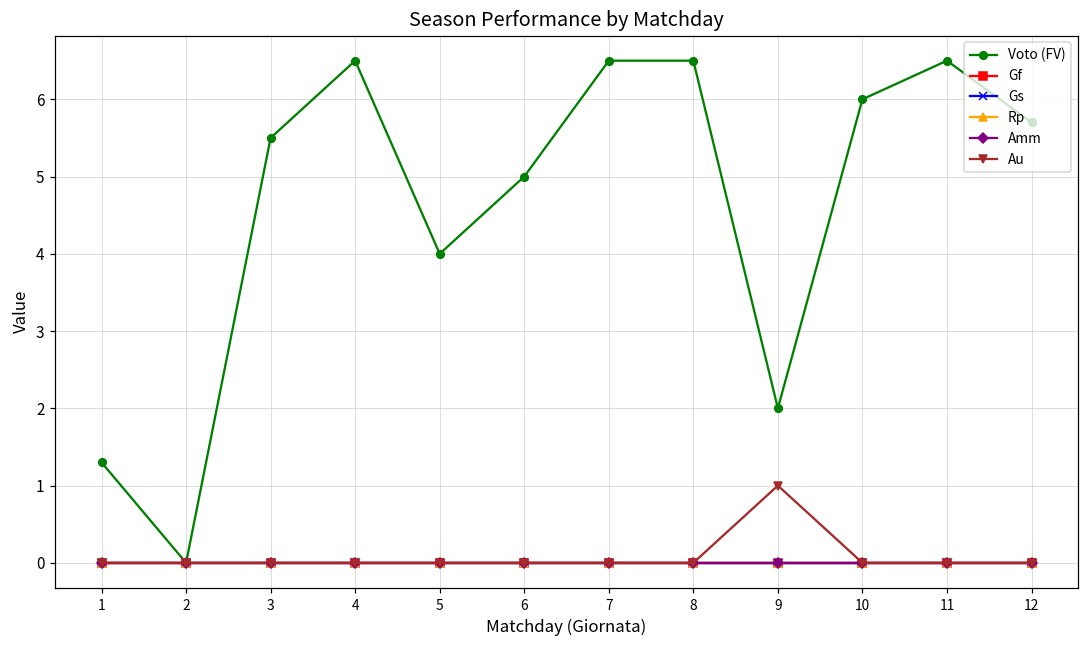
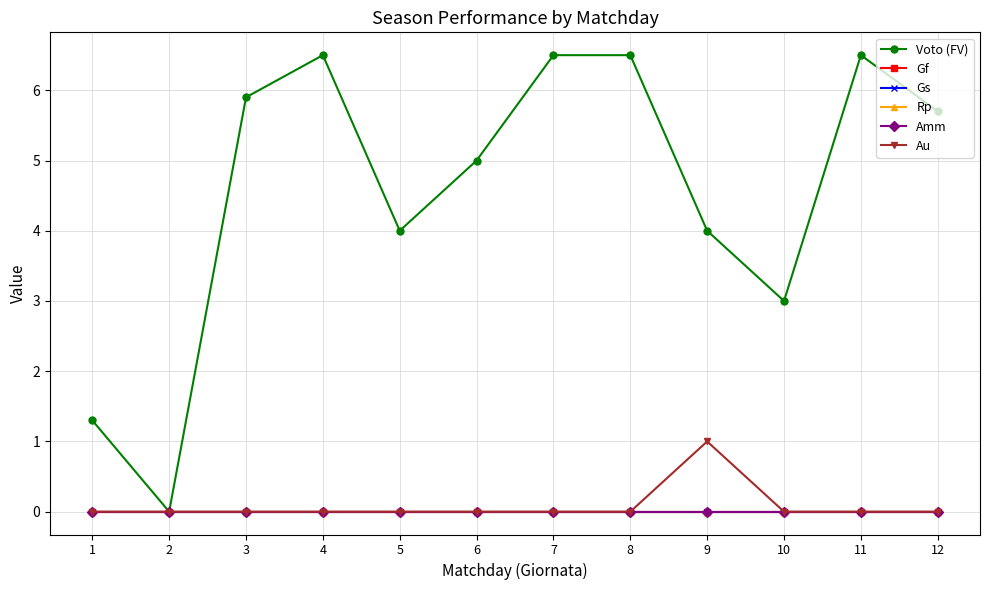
  {
    "Voto (FV)": {
      "1": 1.3,
-     "3": 5.5,
+     "3": 5.9,
      "4": 6.5,
      "5": 4.0,
      "6": 5.0,
      "7": 6.5,
      "8": 6.5,
-     "9": 2,
-     "10": 6,
+     "9": 4,
+     "10": 3,
      "11": 6.5
    },
    "Amm": {
      "9": 0.0
    },
    "Au": {
      "9": 1.0
    }
  }
